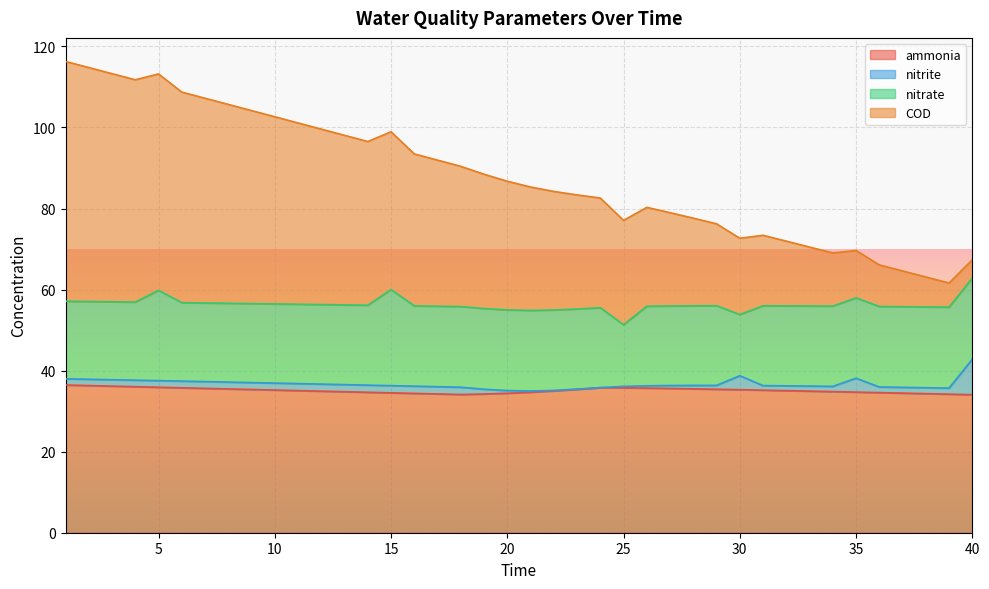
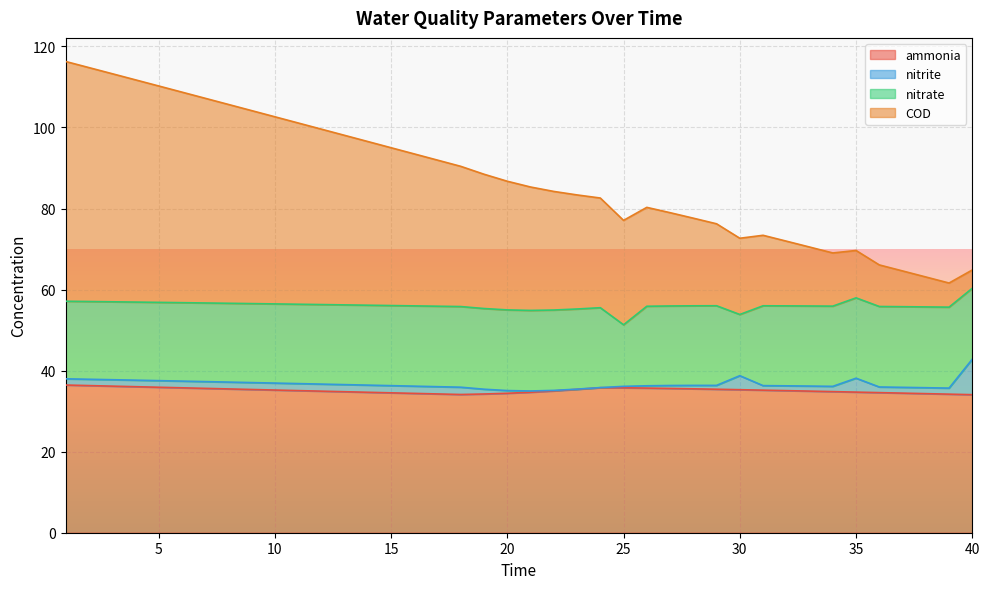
  {
    "nitrite": {
      "5": 2,
      "10": 2,
      "15": 2,
      "20": 1,
      "30": 3,
      "35": 3,
      "40": 9
    },
    "nitrate": {
-     "5": 22,
+     "5": 19,
      "10": 20,
-     "15": 24,
+     "15": 20,
      "20": 20,
      "25": 15,
      "30": 15,
      "35": 20,
-     "40": 20
+     "40": 17
    }
  }
